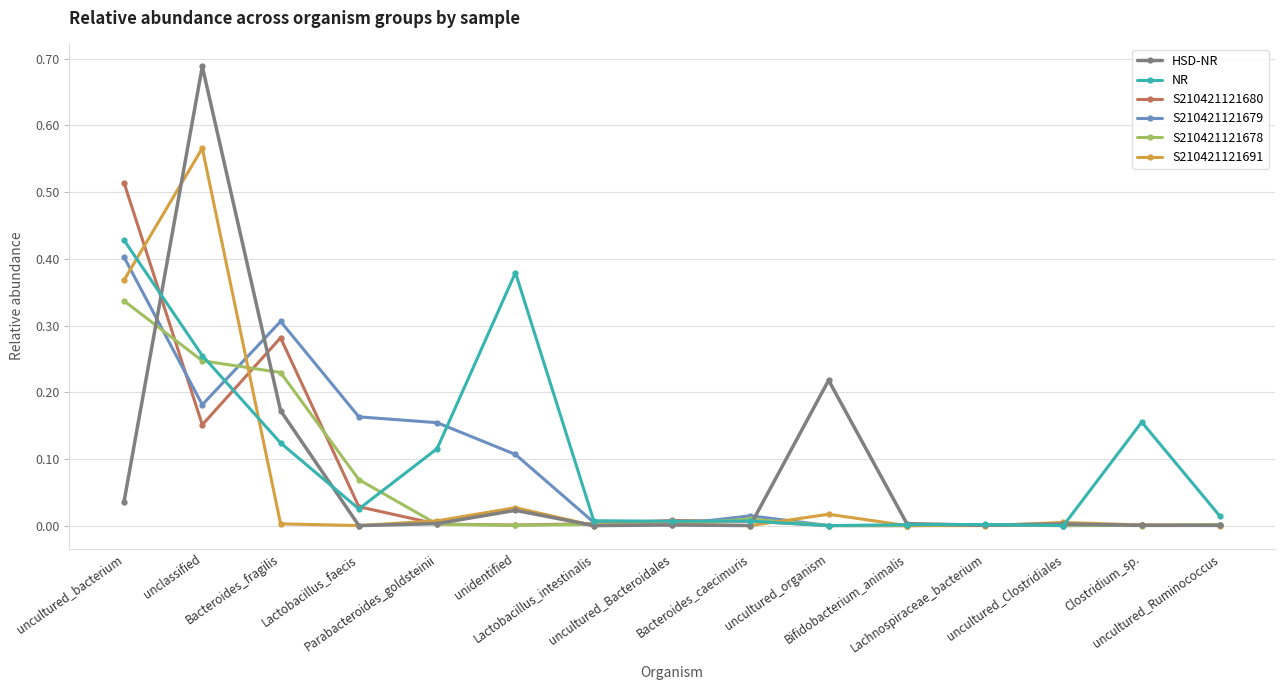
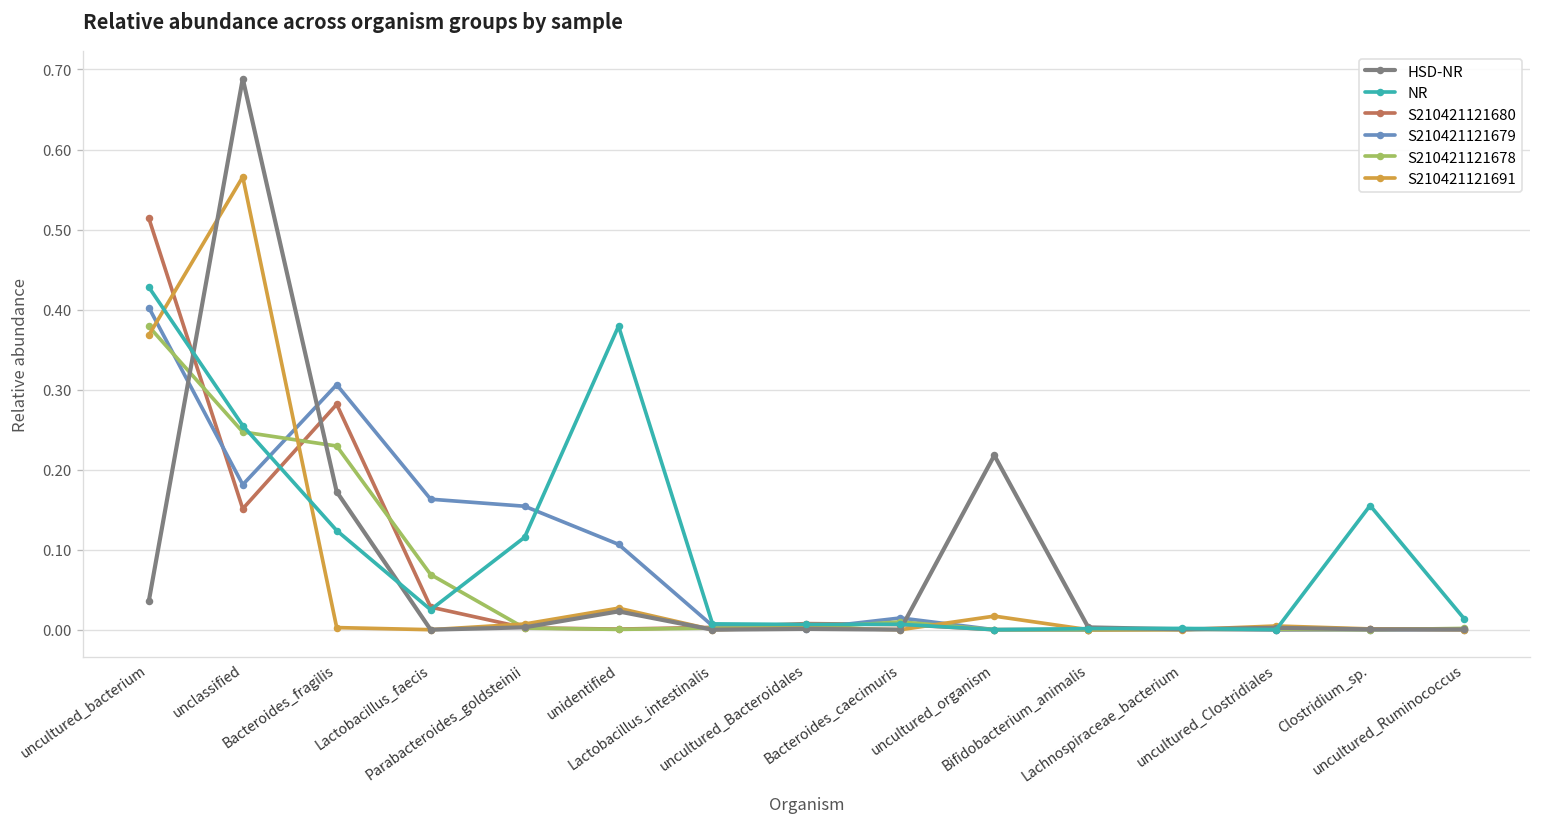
  {
    "HSD-NR": {
      "uncultured_bacterium": 0.04,
      "unclassified": 0.69,
      "Bacteroides_fragilis": 0.17,
      "unidentified": 0.02,
      "uncultured_organism": 0.22
    },
    "NR": {
      "uncultured_bacterium": 0.43,
      "unclassified": 0.25,
      "Bacteroides_fragilis": 0.12,
      "Parabacteroides_goldsteinii": 0.12,
      "unidentified": 0.38,
      "Clostridium_sp.": 0.16,
      "uncultured_Ruminococcus": 0.01
    },
    "S210421121679": {
      "uncultured_bacterium": 0.40,
      "unclassified": 0.18,
      "Bacteroides_fragilis": 0.31,
      "Lactobacillus_faecis": 0.16,
      "Parabacteroides_goldsteinii": 0.15,
      "unidentified": 0.11,
      "Bacteroides_caecimuris": 0.01
    },
    "S210421121678": {
-     "uncultured_bacterium": 0.34,
+     "uncultured_bacterium": 0.38,
      "unclassified": 0.25,
      "Bacteroides_fragilis": 0.23,
      "Lactobacillus_faecis": 0.07
    }
  }
